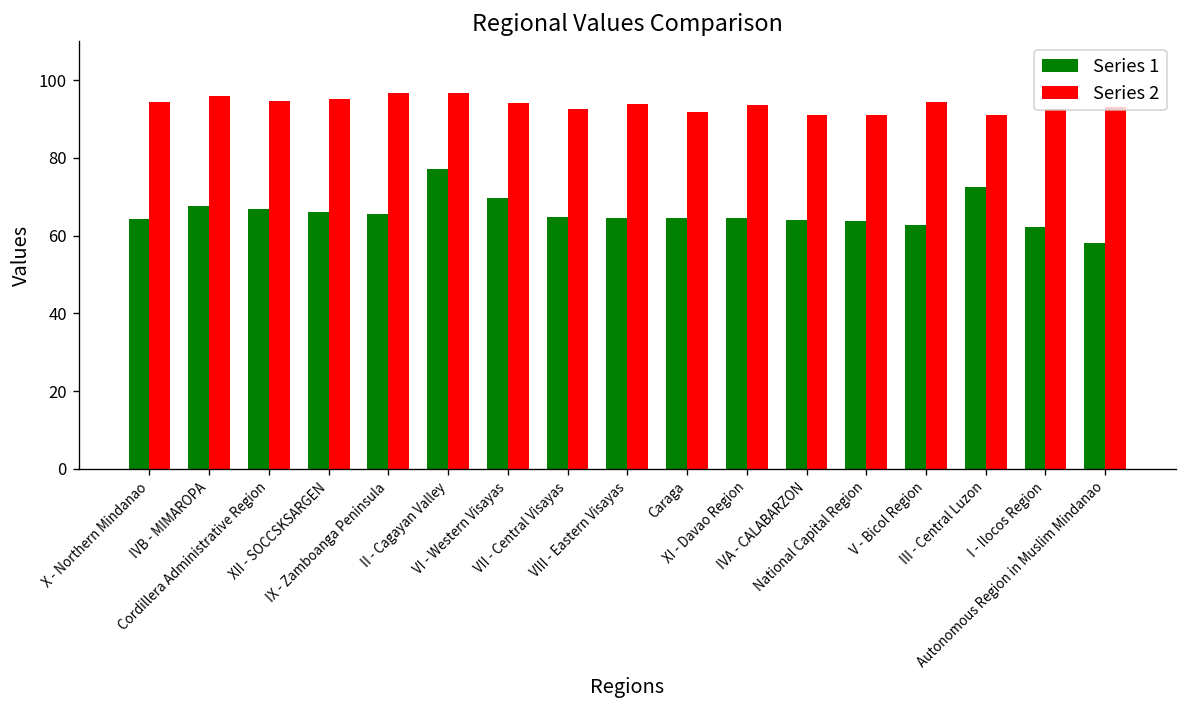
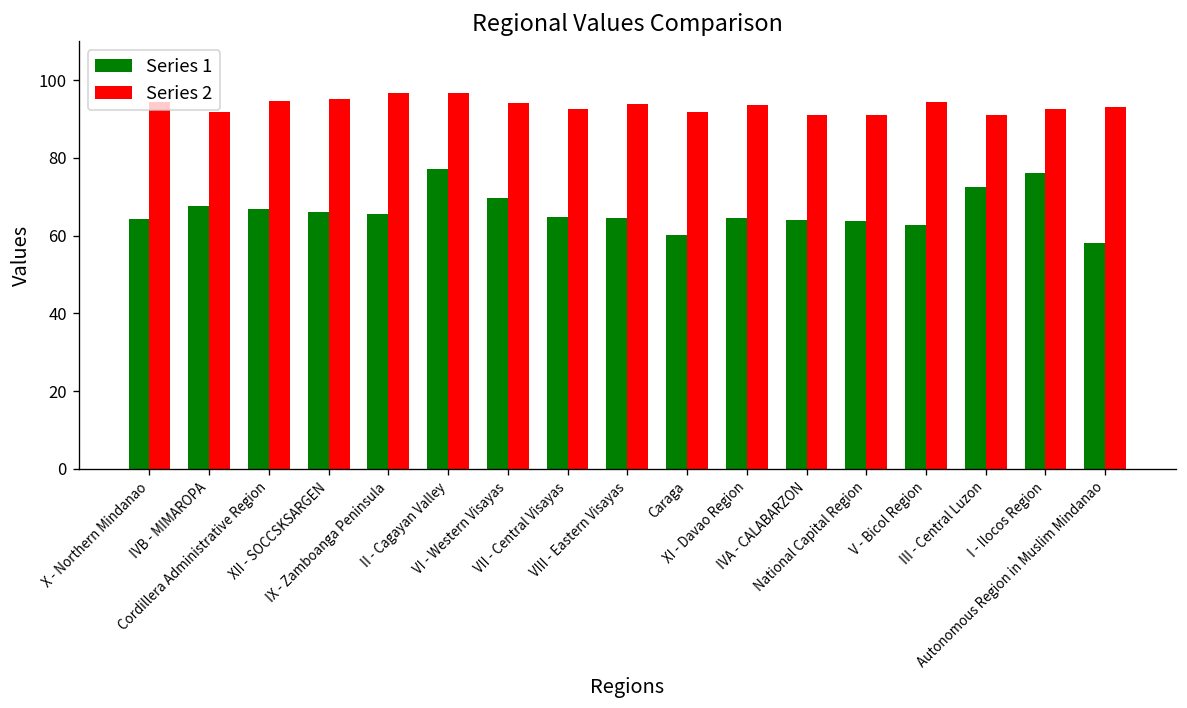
  {
    "Series 1": {
      "X - Northern Mindanao": 64,
      "IVB - MIMAROPA": 68,
      "Cordillera Administrative Region": 67,
      "XII - SOCCSKSARGEN": 66,
      "IX - Zamboanga Peninsula": 65,
      "II - Cagayan Valley": 77,
      "VI - Western Visayas": 70,
      "VII - Central Visayas": 65,
      "VIII - Eastern Visayas": 64,
-     "Caraga": 64,
+     "Caraga": 60,
      "XI - Davao Region": 64,
      "IVA - CALABARZON": 64,
      "National Capital Region": 64,
      "V - Bicol Region": 63,
      "III - Central Luzon": 73,
-     "I - Ilocos Region": 62,
+     "I - Ilocos Region": 76,
      "Autonomous Region in Muslim Mindanao": 58
    },
    "Series 2": {
      "X - Northern Mindanao": 94,
-     "IVB - MIMAROPA": 96,
+     "IVB - MIMAROPA": 92,
      "Cordillera Administrative Region": 95,
      "XII - SOCCSKSARGEN": 95,
      "IX - Zamboanga Peninsula": 97,
      "II - Cagayan Valley": 97,
      "VI - Western Visayas": 94,
      "VII - Central Visayas": 93,
      "VIII - Eastern Visayas": 94,
      "Caraga": 92,
      "XI - Davao Region": 94,
      "IVA - CALABARZON": 91,
      "National Capital Region": 91,
      "V - Bicol Region": 94,
      "III - Central Luzon": 91
    }
  }
